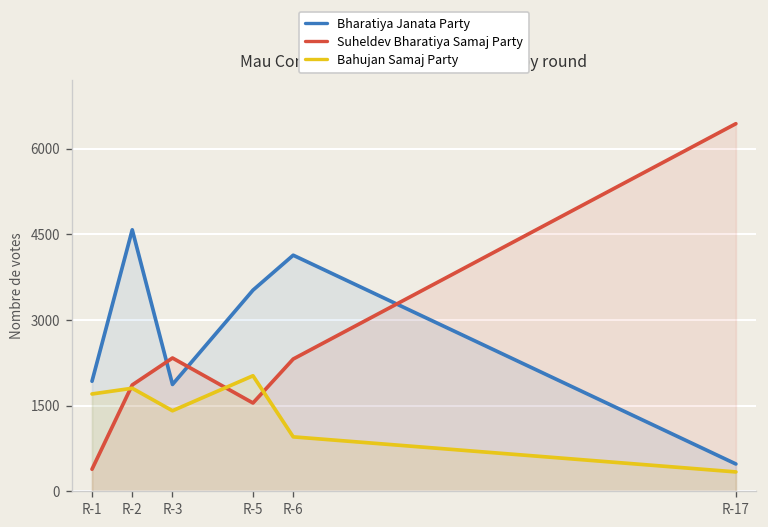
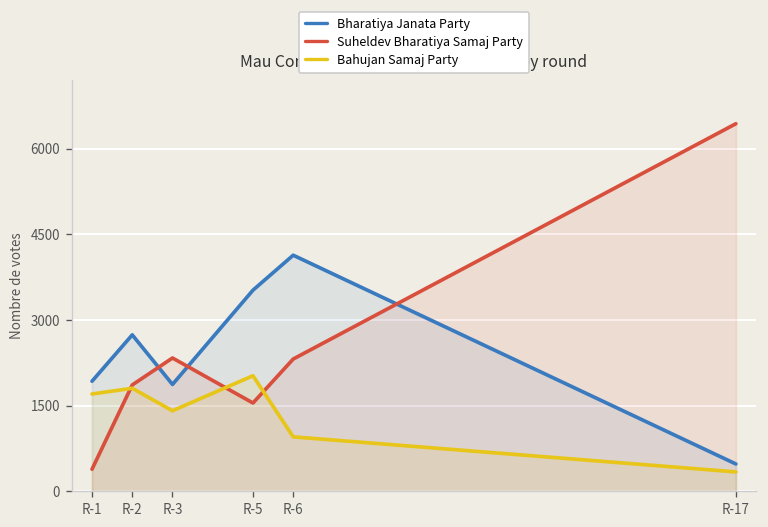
  {
    "Bharatiya Janata Party": {
      "R-1": 1900,
-     "R-2": 4600,
+     "R-2": 2700,
      "R-3": 1900,
      "R-5": 3500,
      "R-6": 4100,
      "R-17": 500
    },
    "Suheldev Bharatiya Samaj Party": {
      "R-1": 400,
      "R-2": 1900,
      "R-3": 2300,
      "R-5": 1500,
      "R-6": 2300,
      "R-17": 6400
    },
    "Bahujan Samaj Party": {
      "R-1": 1700,
      "R-2": 1800,
      "R-3": 1400,
      "R-5": 2000,
      "R-6": 1000,
      "R-17": 300
    }
  }
